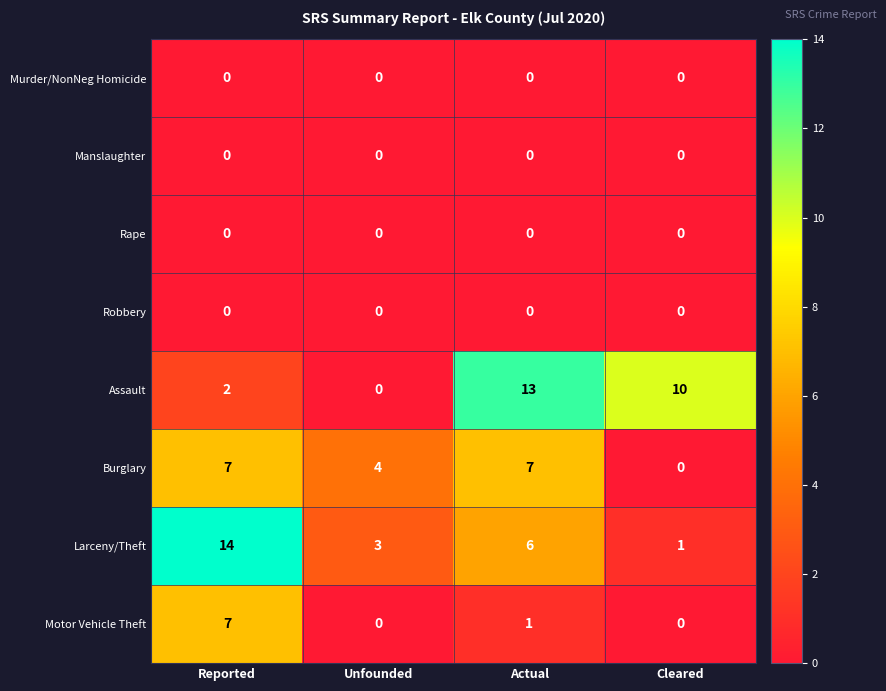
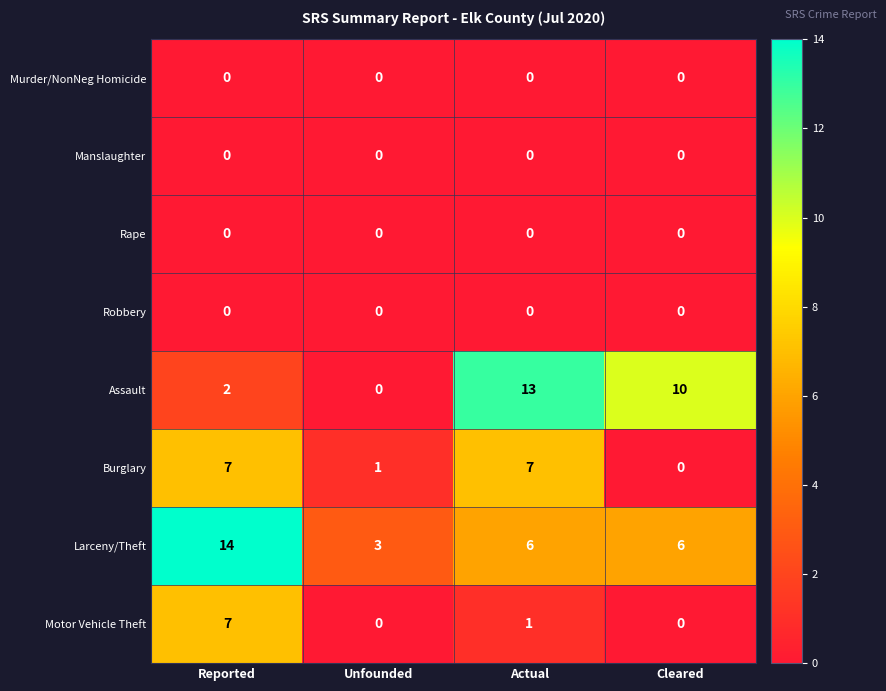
  {
    "Murder/NonNeg Homicide": {
      "Reported": 0,
      "Unfounded": 0,
      "Actual": 0,
      "Cleared": 0
    },
    "Manslaughter": {
      "Reported": 0,
      "Unfounded": 0,
      "Actual": 0,
      "Cleared": 0
    },
    "Rape": {
      "Reported": 0,
      "Unfounded": 0,
      "Actual": 0,
      "Cleared": 0
    },
    "Robbery": {
      "Reported": 0,
      "Unfounded": 0,
      "Actual": 0,
      "Cleared": 0
    },
    "Assault": {
      "Reported": 2,
      "Unfounded": 0,
      "Actual": 13,
      "Cleared": 10
    },
    "Burglary": {
      "Reported": 7,
-     "Unfounded": 4,
+     "Unfounded": 1,
      "Actual": 7,
      "Cleared": 0
    },
    "Larceny/Theft": {
      "Reported": 14,
      "Unfounded": 3,
      "Actual": 6,
-     "Cleared": 1
+     "Cleared": 6
    },
    "Motor Vehicle Theft": {
      "Reported": 7,
      "Unfounded": 0,
      "Actual": 1,
      "Cleared": 0
    }
  }
